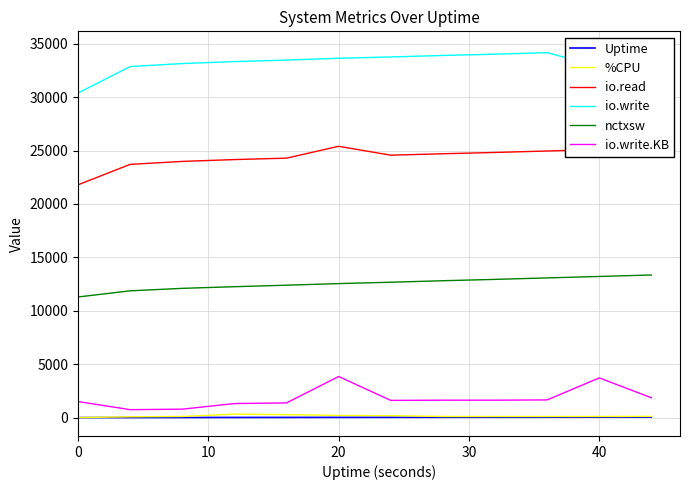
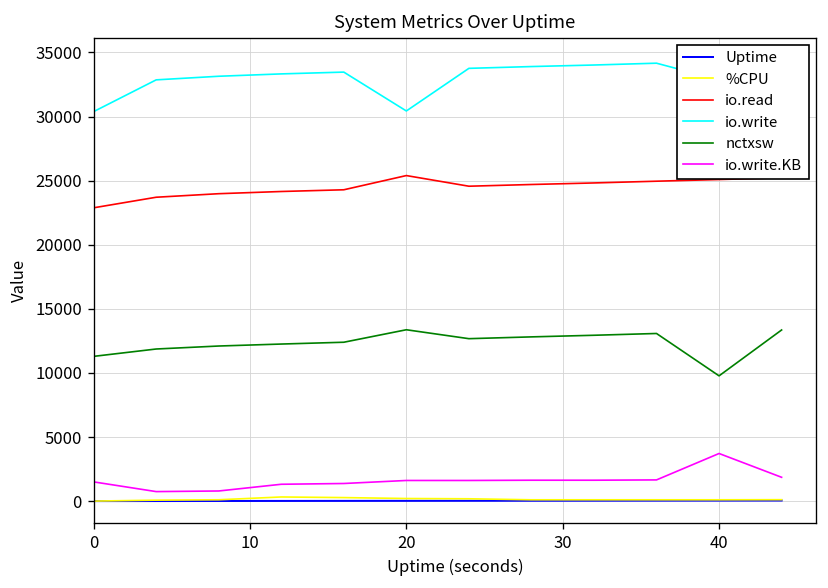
  {
    "io.read": {
-     "0": 21800,
+     "0": 22900,
      "20": 25400
    },
    "io.write": {
      "0": 30400,
-     "20": 33600
+     "20": 30400
    },
    "nctxsw": {
      "0": 11300,
-     "20": 12500,
-     "40": 13200
+     "20": 13400,
+     "40": 9800
    },
    "io.write.KB": {
      "0": 1500,
-     "20": 3800,
+     "20": 1600,
      "40": 3700
    }
  }
